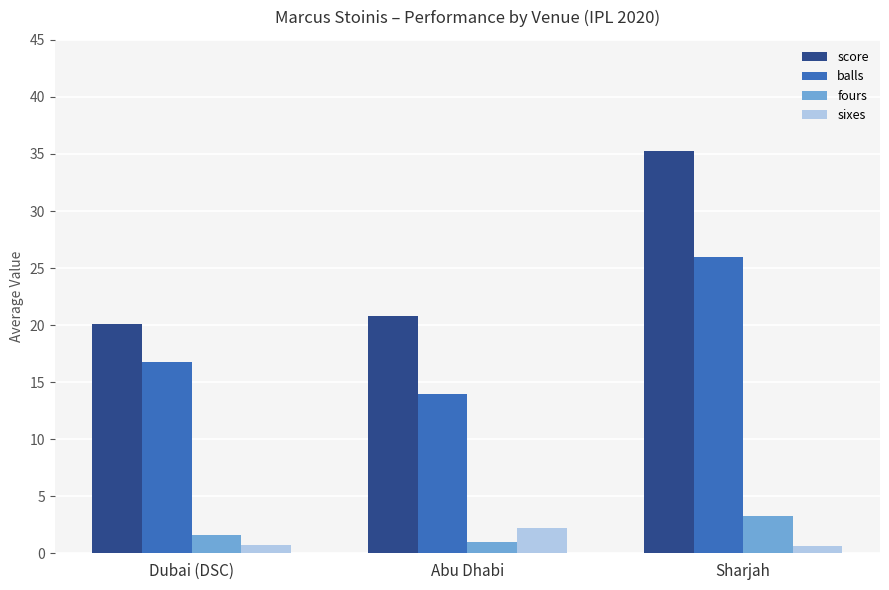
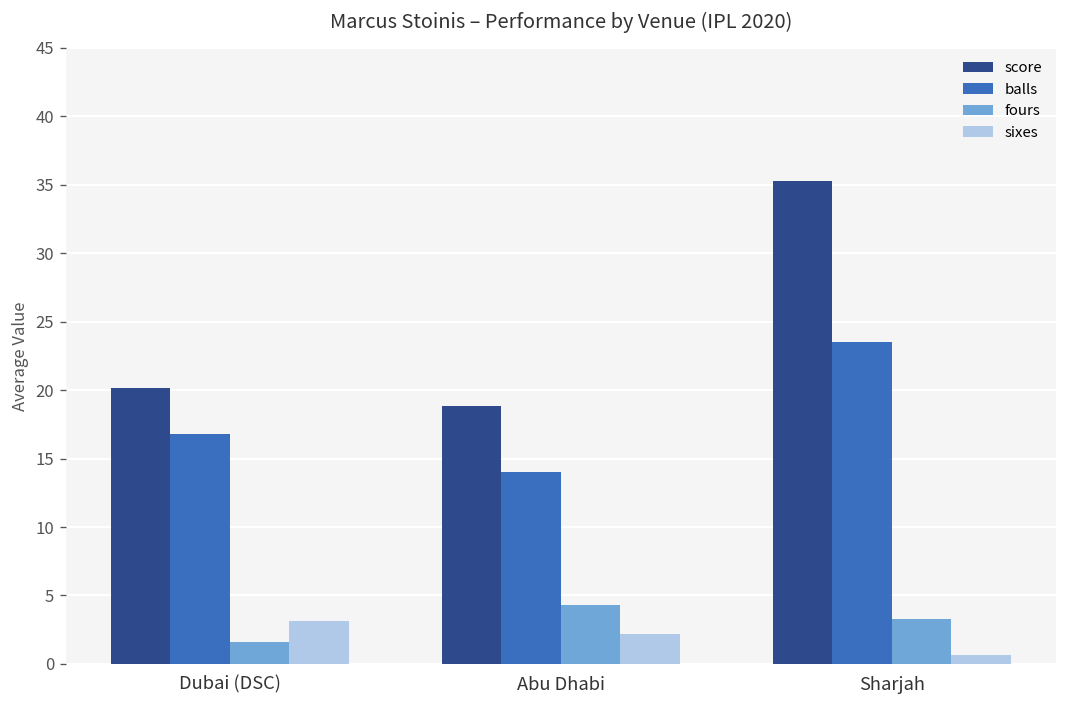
  {
    "score": {
      "Dubai (DSC)": 20.1,
-     "Abu Dhabi": 20.8,
+     "Abu Dhabi": 18.8,
      "Sharjah": 35.3
    },
    "balls": {
      "Dubai (DSC)": 16.8,
      "Abu Dhabi": 14.0,
-     "Sharjah": 26.0
+     "Sharjah": 23.5
    },
    "fours": {
      "Dubai (DSC)": 1.6,
-     "Abu Dhabi": 1.0,
+     "Abu Dhabi": 4.3,
      "Sharjah": 3.3
    },
    "sixes": {
-     "Dubai (DSC)": 0.7,
+     "Dubai (DSC)": 3.1,
      "Abu Dhabi": 2.2,
      "Sharjah": 0.7
    }
  }
